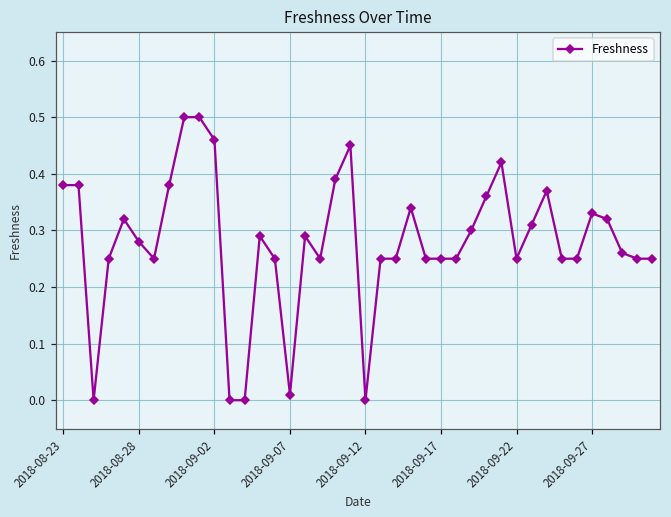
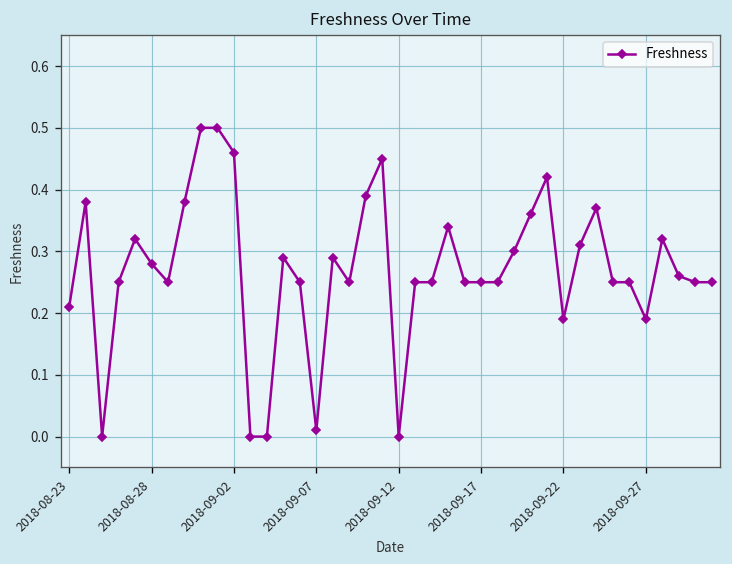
  {
-   "2018-08-23": 0.38,
+   "2018-08-23": 0.21,
    "2018-08-28": 0.28,
    "2018-09-02": 0.46,
    "2018-09-07": 0.01,
    "2018-09-12": 0.00,
    "2018-09-17": 0.25,
-   "2018-09-22": 0.25,
-   "2018-09-27": 0.33
+   "2018-09-22": 0.19,
+   "2018-09-27": 0.19
  }
